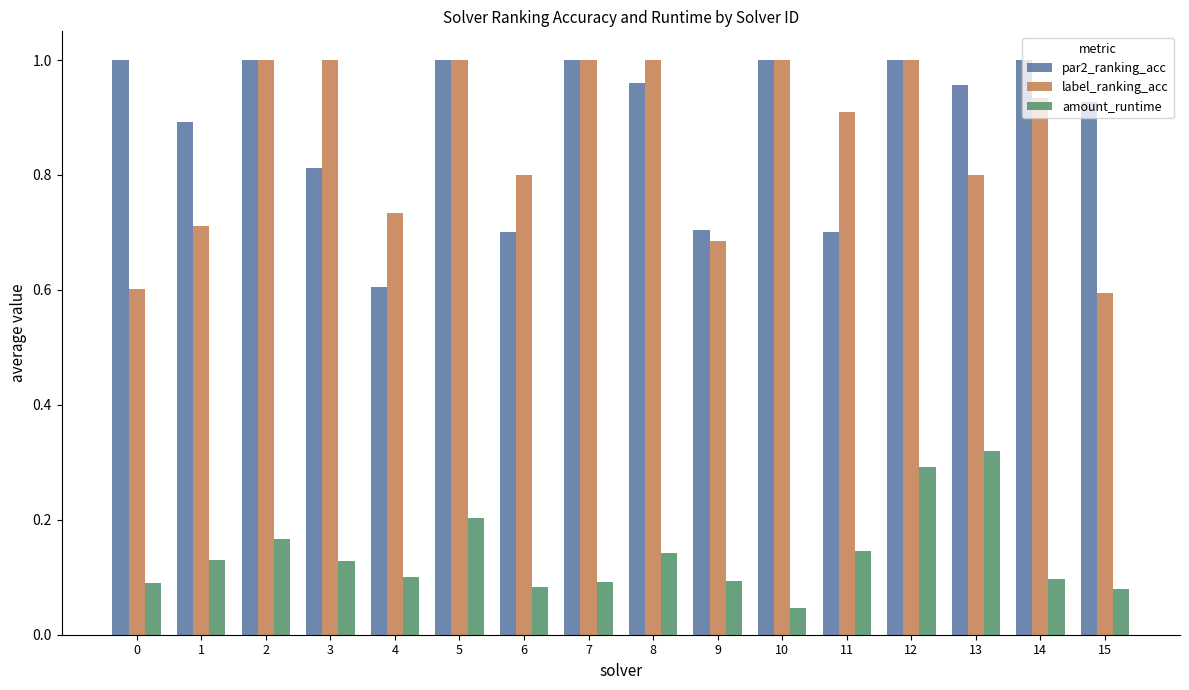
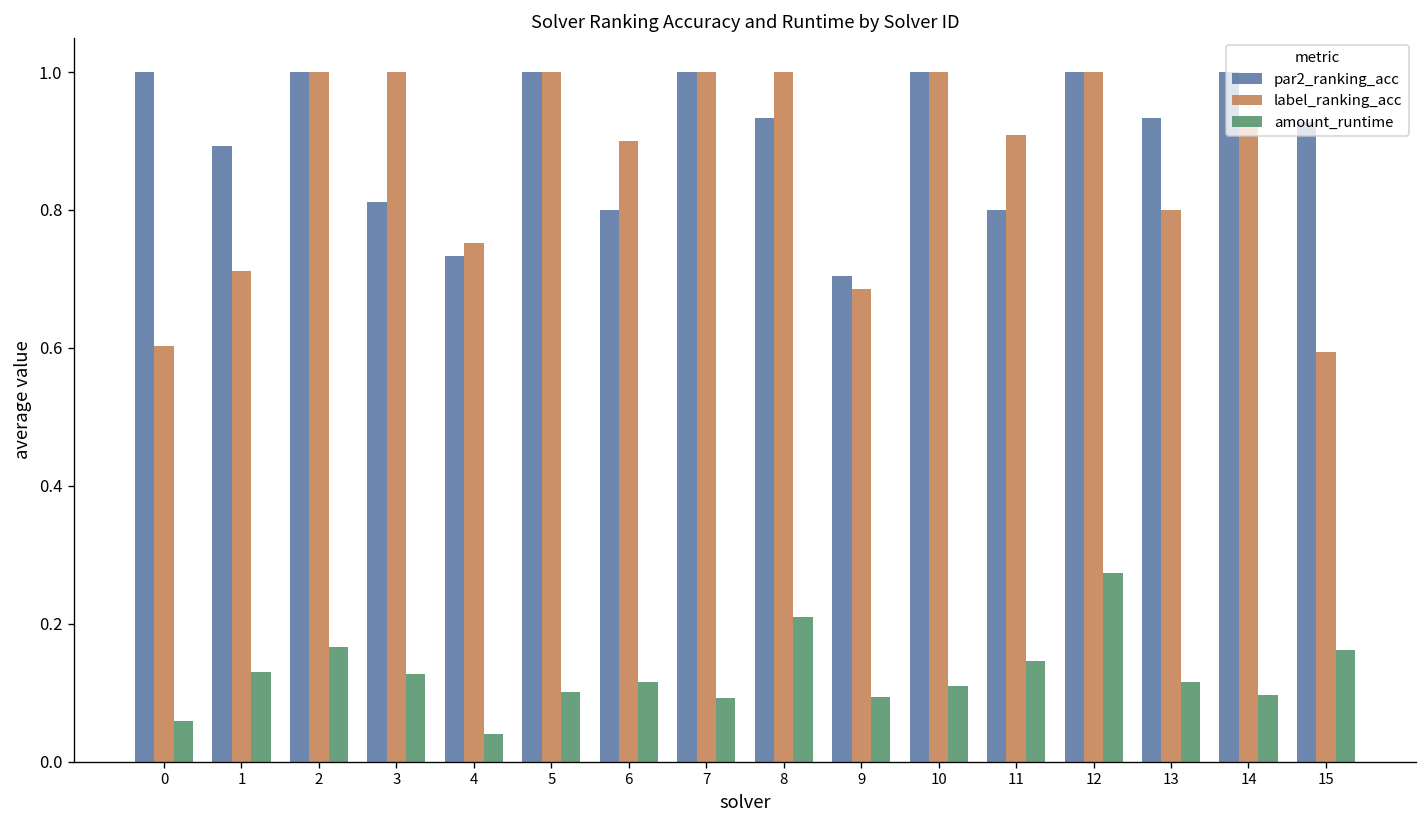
  {
    "par2_ranking_acc": {
      "0": 1.00,
      "1": 0.89,
      "2": 1.00,
      "3": 0.81,
-     "4": 0.60,
+     "4": 0.73,
      "5": 1.00,
-     "6": 0.7,
+     "6": 0.8,
      "7": 1.00,
-     "8": 0.96,
+     "8": 0.93,
      "9": 0.70,
      "10": 1.00,
-     "11": 0.7,
+     "11": 0.8,
      "12": 1.00,
-     "13": 0.96
+     "13": 0.93
    },
    "label_ranking_acc": {
      "0": 0.60,
      "1": 0.71,
      "2": 1.00,
      "3": 1.00,
-     "4": 0.73,
+     "4": 0.75,
      "5": 1.00,
-     "6": 0.8,
+     "6": 0.9,
      "7": 1.00,
      "8": 1.00,
      "9": 0.69,
      "10": 1.00,
      "11": 0.91,
      "12": 1.00,
      "13": 0.80,
      "15": 0.59
    },
    "amount_runtime": {
-     "0": 0.09,
+     "0": 0.06,
      "1": 0.13,
      "2": 0.17,
      "3": 0.13,
-     "4": 0.10,
-     "5": 0.20,
-     "6": 0.08,
+     "4": 0.04,
+     "5": 0.10,
+     "6": 0.12,
      "7": 0.09,
-     "8": 0.14,
+     "8": 0.21,
      "9": 0.09,
-     "10": 0.05,
+     "10": 0.11,
      "11": 0.15,
-     "12": 0.29,
-     "13": 0.32,
+     "12": 0.27,
+     "13": 0.12,
      "14": 0.10,
-     "15": 0.08
+     "15": 0.16
    }
  }
